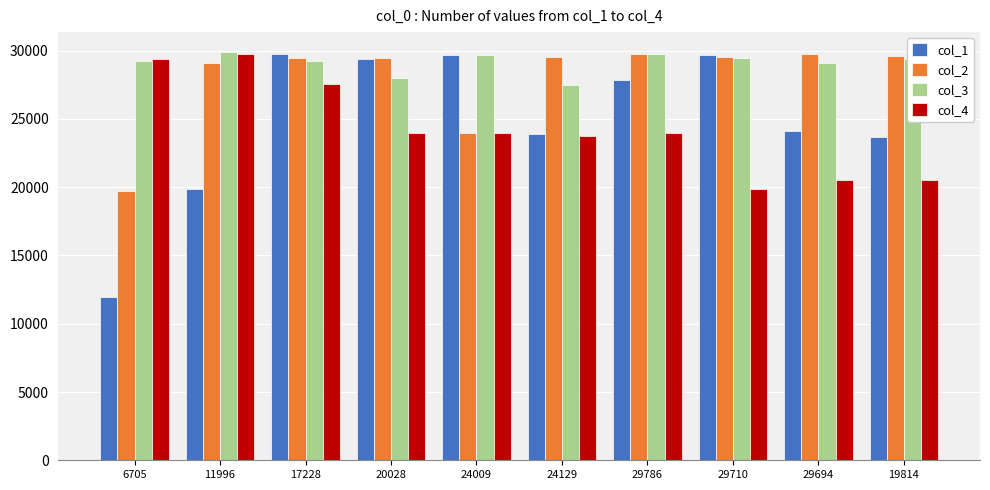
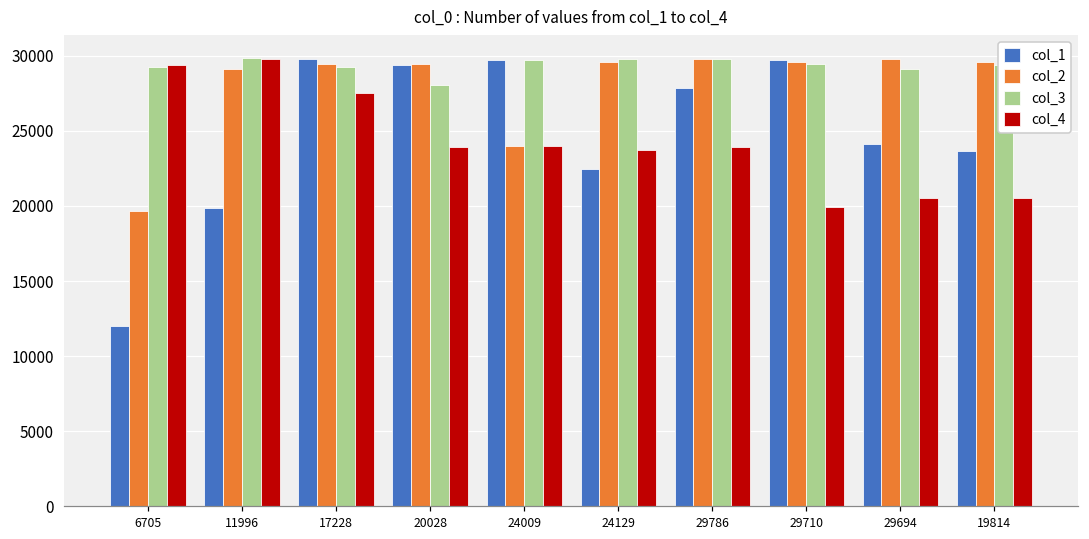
  {
    "col_1": {
      "6705": 12000,
      "11996": 19800,
      "17228": 29800,
      "20028": 29400,
      "24009": 29700,
-     "24129": 23900,
+     "24129": 22500,
      "29786": 27900,
      "29710": 29700,
      "29694": 24100,
      "19814": 23700
    },
    "col_2": {
      "6705": 19700,
      "11996": 29100,
      "17228": 29400,
      "20028": 29500,
      "24009": 24000,
      "24129": 29600,
      "29786": 29800,
      "29710": 29600,
      "29694": 29800,
      "19814": 29600
    },
    "col_3": {
      "6705": 29200,
      "11996": 29900,
      "17228": 29300,
      "20028": 28000,
      "24009": 29700,
-     "24129": 27500,
+     "24129": 29800,
      "29786": 29800,
      "29710": 29500,
      "29694": 29100
    },
    "col_4": {
      "6705": 29400,
      "11996": 29800,
      "17228": 27500,
      "20028": 23900,
      "24009": 24000,
      "24129": 23700,
      "29786": 23900,
      "29710": 19900,
      "29694": 20500,
      "19814": 20500
    }
  }
